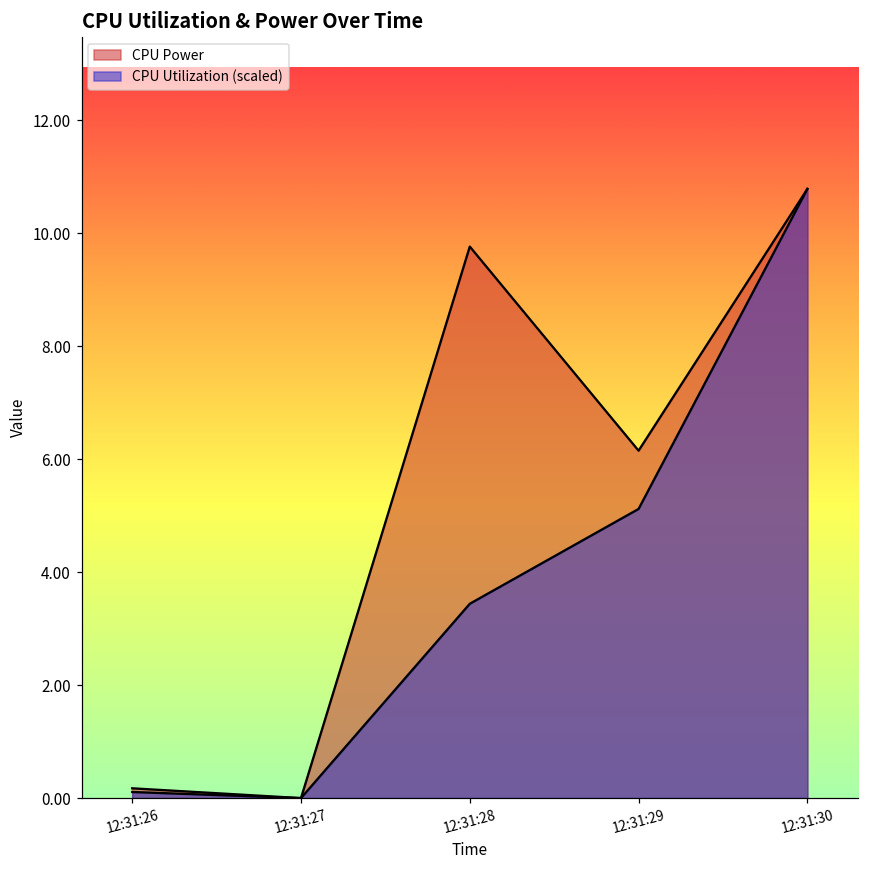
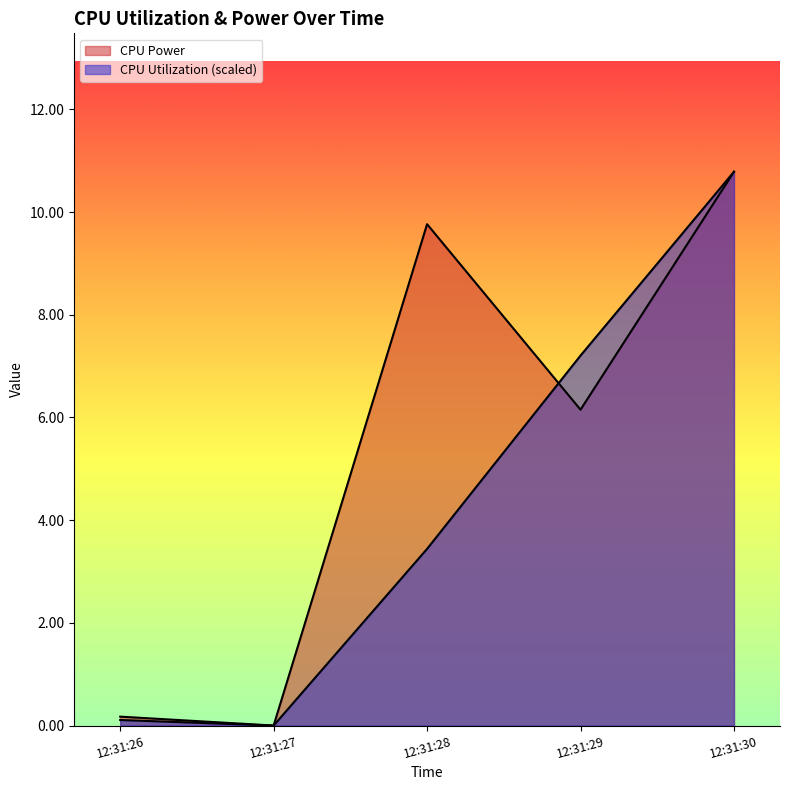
  {
    "CPU Power": {
      "12:31:26": 0.2,
      "12:31:28": 9.8,
      "12:31:29": 6.2
    },
    "CPU Utilization (scaled)": {
      "12:31:26": 0.1,
      "12:31:28": 3.4,
-     "12:31:29": 5.1
+     "12:31:29": 7.2
    }
  }
